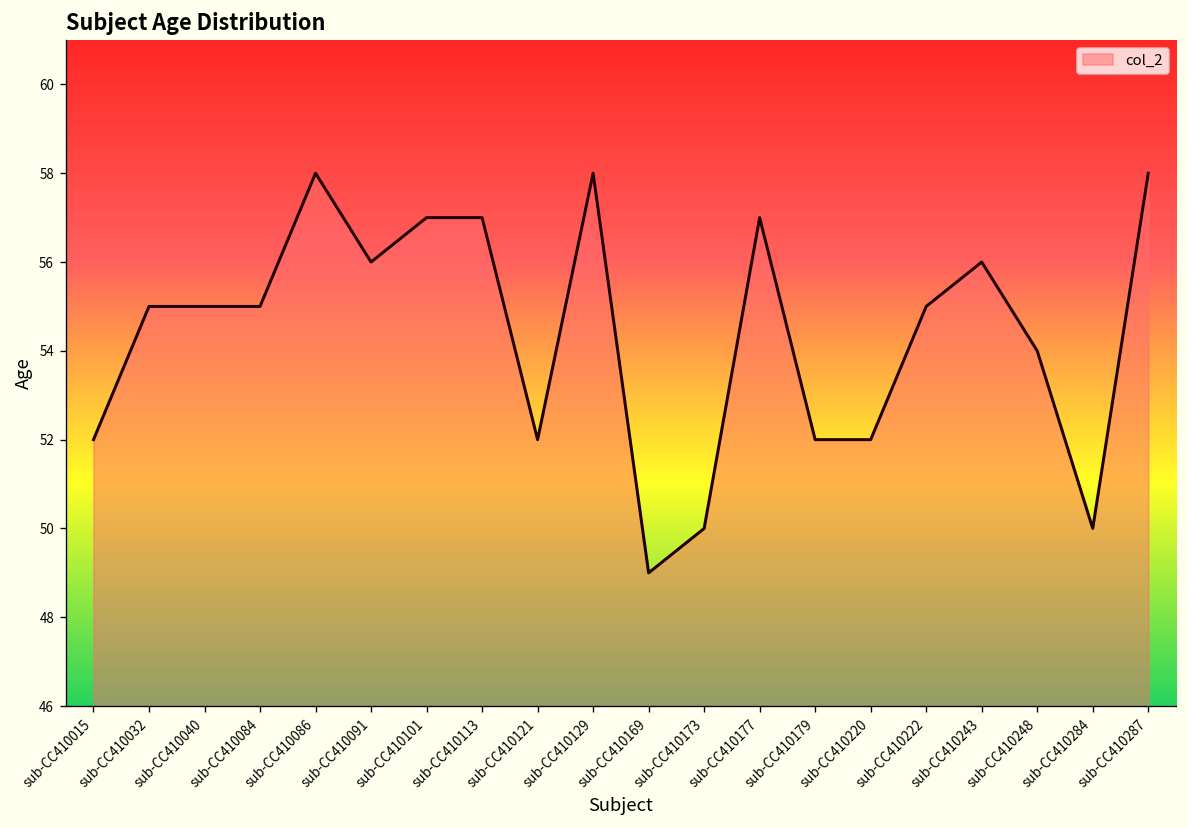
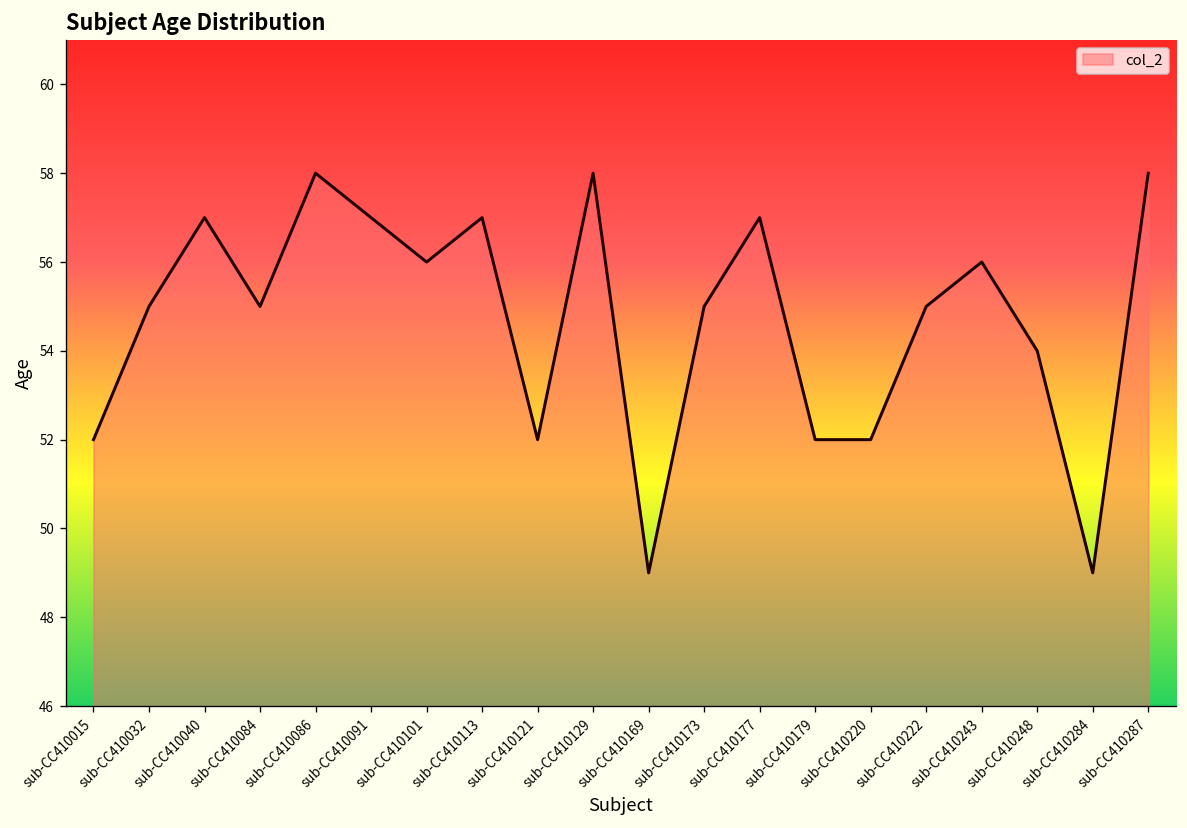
  {
    "sub-CC410015": 52,
    "sub-CC410032": 55,
-   "sub-CC410040": 55,
+   "sub-CC410040": 57,
    "sub-CC410084": 55,
    "sub-CC410086": 58,
-   "sub-CC410091": 56,
-   "sub-CC410101": 57,
+   "sub-CC410091": 57,
+   "sub-CC410101": 56,
    "sub-CC410113": 57,
    "sub-CC410121": 52,
    "sub-CC410129": 58,
    "sub-CC410169": 49,
-   "sub-CC410173": 50,
+   "sub-CC410173": 55,
    "sub-CC410177": 57,
    "sub-CC410179": 52,
    "sub-CC410220": 52,
    "sub-CC410222": 55,
    "sub-CC410243": 56,
    "sub-CC410248": 54,
-   "sub-CC410284": 50,
+   "sub-CC410284": 49,
    "sub-CC410287": 58
  }
